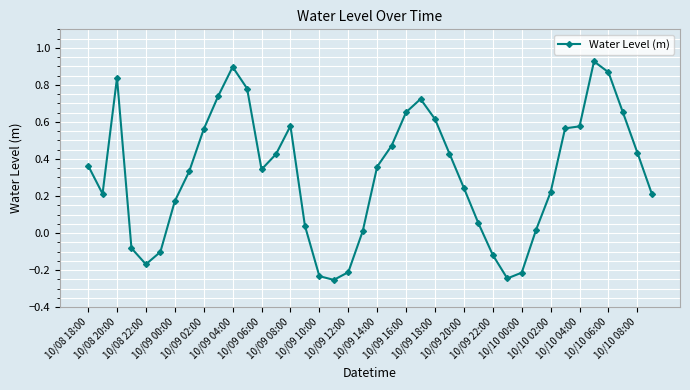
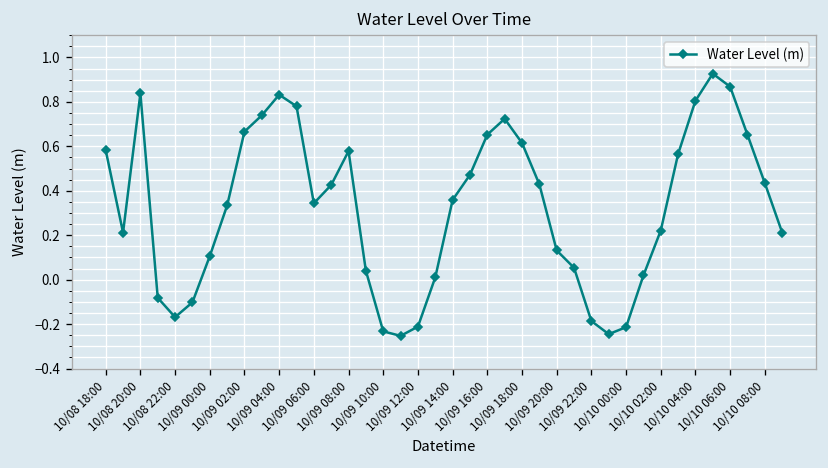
  {
-   "10/08 18:00": 0.36,
+   "10/08 18:00": 0.58,
    "10/08 20:00": 0.84,
    "10/08 22:00": -0.17,
-   "10/09 00:00": 0.17,
-   "10/09 02:00": 0.56,
-   "10/09 04:00": 0.90,
+   "10/09 00:00": 0.11,
+   "10/09 02:00": 0.67,
+   "10/09 04:00": 0.83,
    "10/09 06:00": 0.34,
    "10/09 08:00": 0.58,
    "10/09 10:00": -0.23,
    "10/09 12:00": -0.21,
    "10/09 14:00": 0.36,
    "10/09 16:00": 0.65,
    "10/09 18:00": 0.62,
-   "10/09 20:00": 0.24,
-   "10/09 22:00": -0.12,
+   "10/09 20:00": 0.13,
+   "10/09 22:00": -0.19,
    "10/10 00:00": -0.21,
    "10/10 02:00": 0.22,
-   "10/10 04:00": 0.58,
+   "10/10 04:00": 0.81,
    "10/10 06:00": 0.87,
    "10/10 08:00": 0.43
  }
